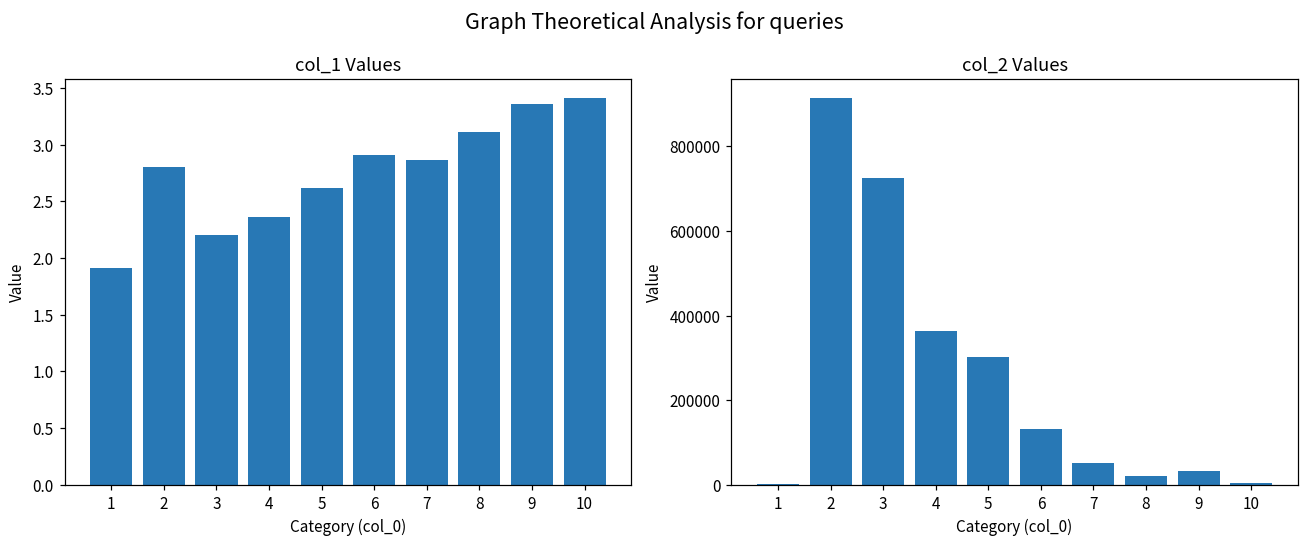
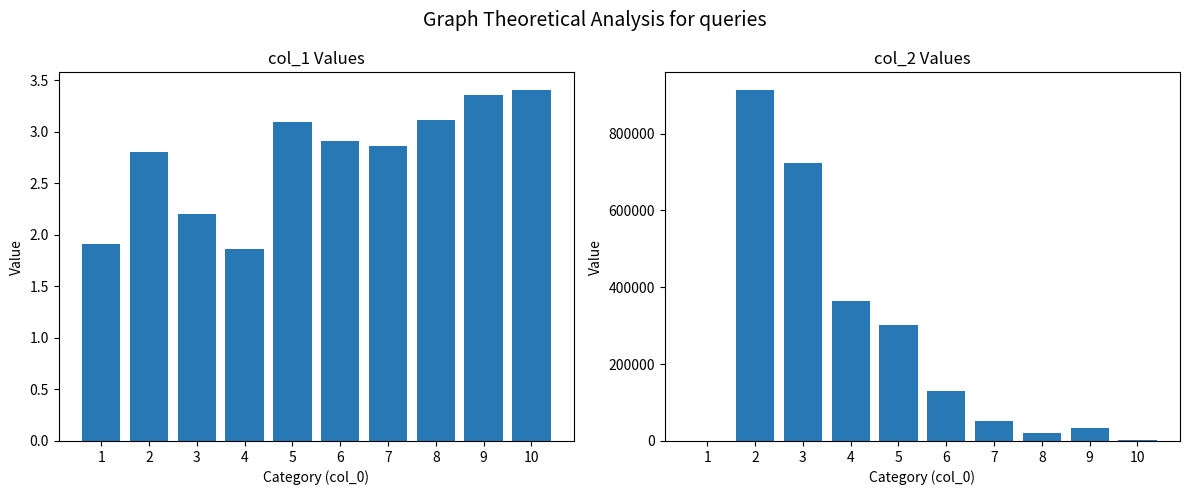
  {
    "col_1 Values": {
      "1": 1.91,
      "2": 2.80,
      "3": 2.20,
-     "4": 2.36,
-     "5": 2.61,
+     "4": 1.86,
+     "5": 3.10,
      "6": 2.91,
      "7": 2.87,
      "8": 3.11,
      "9": 3.36,
      "10": 3.41
    },
    "col_2 Values": {
      "2": 910000,
      "3": 720000,
      "4": 360000,
      "5": 300000,
      "6": 130000,
      "7": 50000,
      "8": 20000,
      "9": 30000
    }
  }
